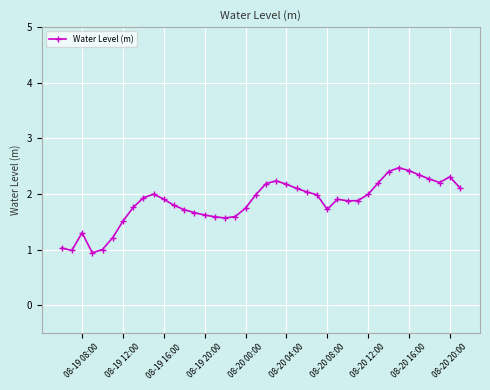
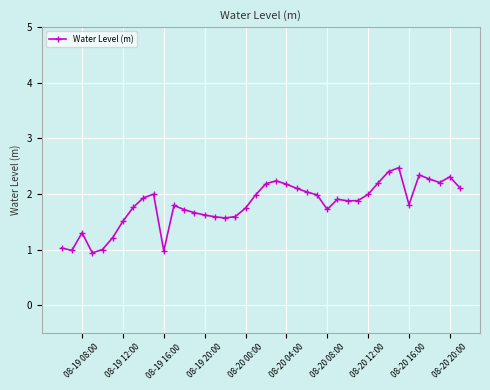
  {
    "08-19 08:00": 1.3,
    "08-19 12:00": 1.5,
-   "08-19 16:00": 1.9,
+   "08-19 16:00": 1.0,
    "08-19 20:00": 1.6,
    "08-20 00:00": 1.7,
    "08-20 04:00": 2.2,
    "08-20 08:00": 1.7,
    "08-20 12:00": 2.0,
-   "08-20 16:00": 2.4,
+   "08-20 16:00": 1.8,
    "08-20 20:00": 2.3
  }
